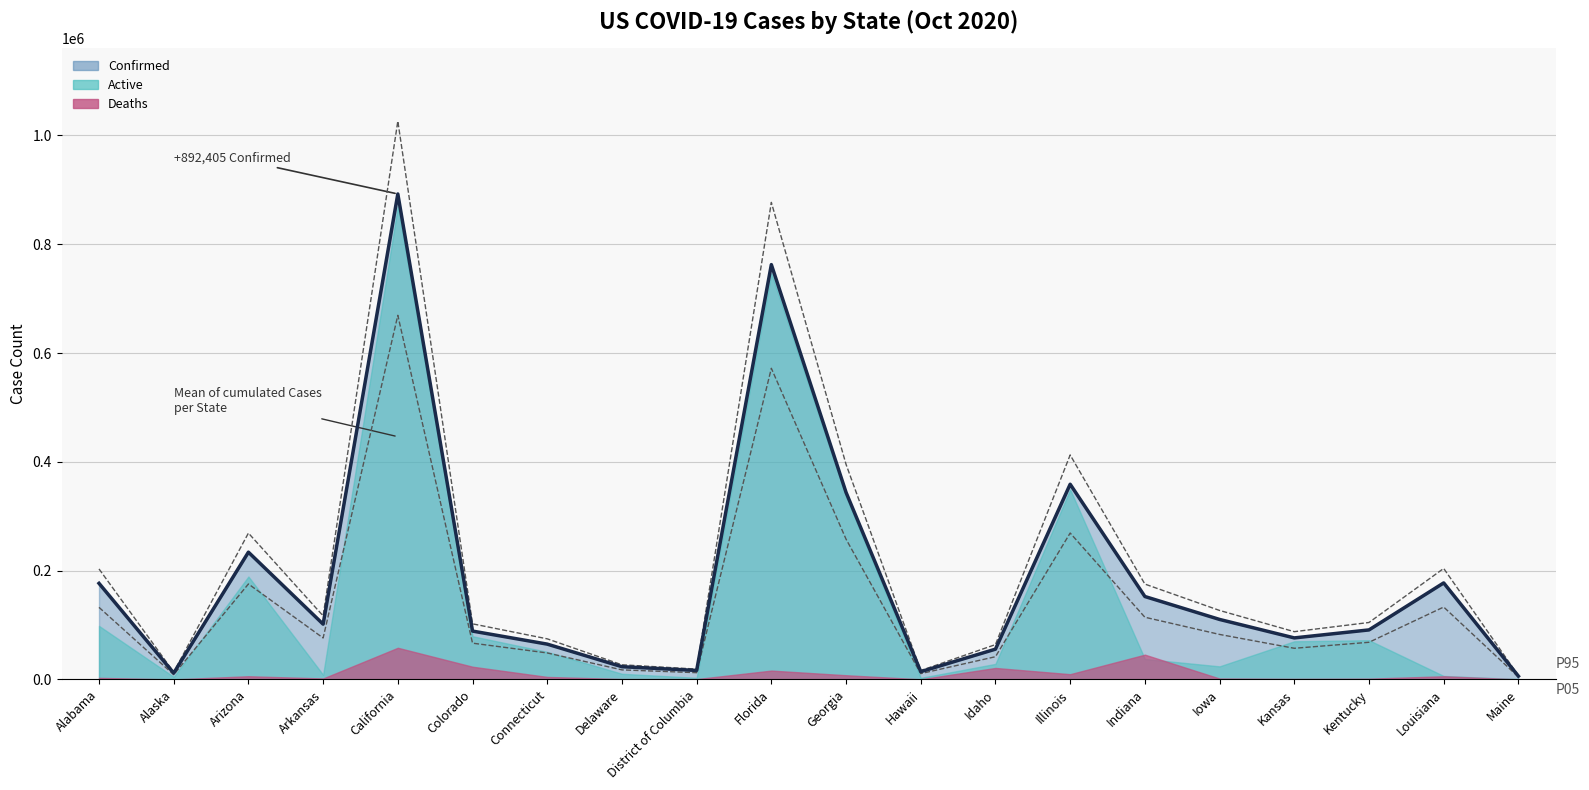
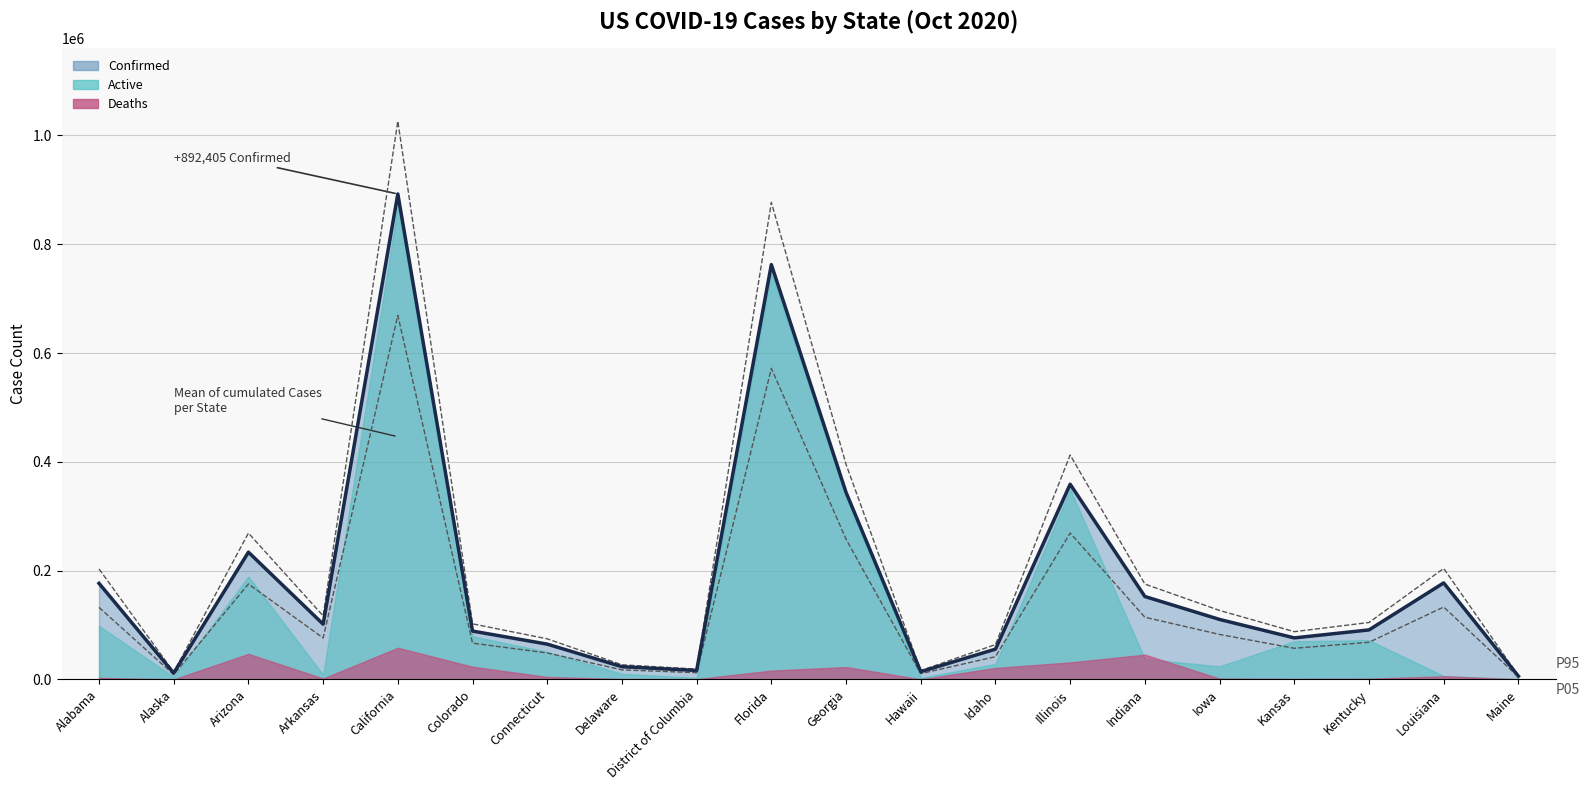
  {
    "Deaths": {
-     "Arizona": 10000,
+     "Arizona": 50000,
      "California": 60000,
      "Colorado": 20000,
      "Florida": 20000,
-     "Georgia": 10000,
+     "Georgia": 20000,
      "Idaho": 20000,
-     "Illinois": 10000,
+     "Illinois": 30000,
      "Indiana": 50000
    }
  }
